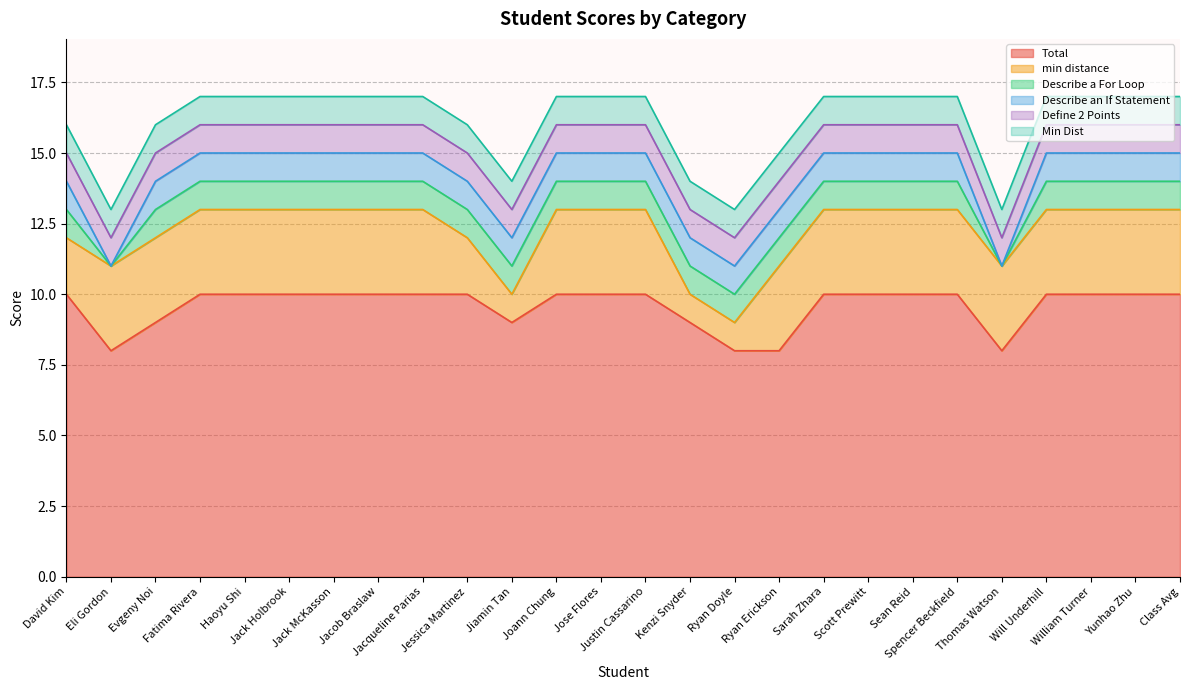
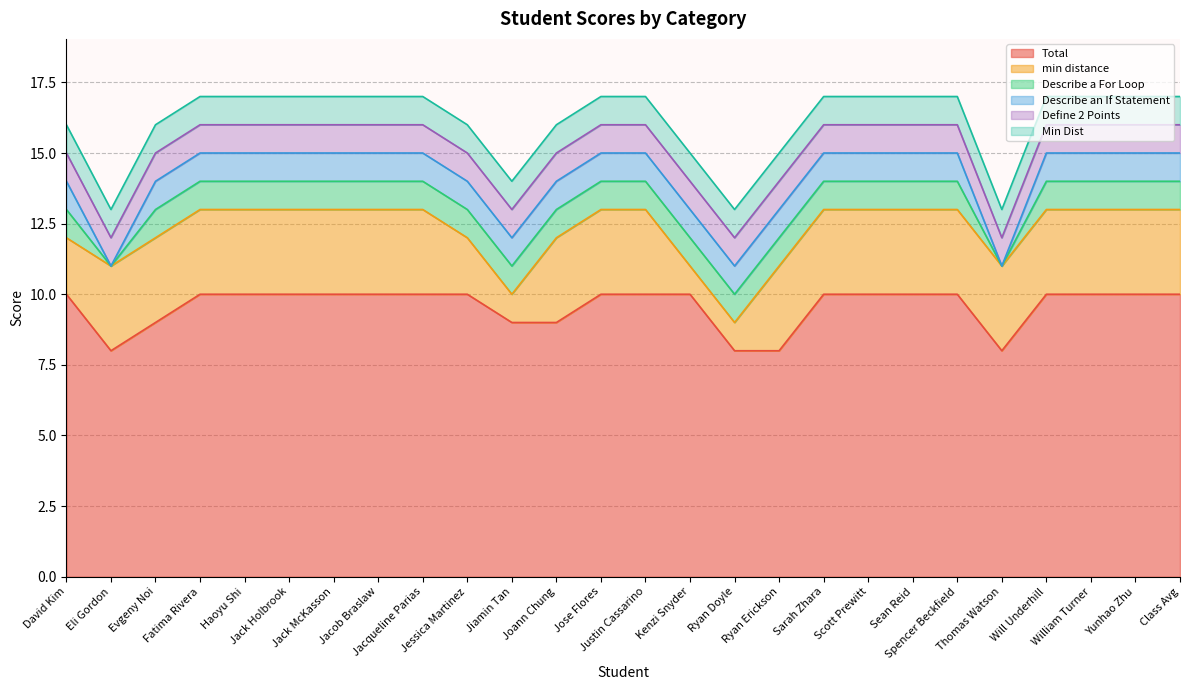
  {
    "Total": {
      "David Kim": 10,
      "Eli Gordon": 8,
      "Evgeny Noi": 9,
      "Fatima Rivera": 10,
      "Haoyu Shi": 10,
      "Jack Holbrook": 10,
      "Jack McKasson": 10,
      "Jacob Braslaw": 10,
      "Jacqueline Parias": 10,
      "Jessica Martinez": 10,
      "Jiamin Tan": 9,
-     "Joann Chung": 10,
+     "Joann Chung": 9,
      "Jose Flores": 10,
      "Justin Cassarino": 10,
-     "Kenzi Snyder": 9,
+     "Kenzi Snyder": 10,
      "Ryan Doyle": 8,
      "Ryan Erickson": 8,
      "Sarah Zhara": 10,
      "Scott Prewitt": 10,
      "Sean Reid": 10,
      "Spencer Beckfield": 10,
      "Thomas Watson": 8,
      "Will Underhill": 10,
      "William Turner": 10,
      "Yunhao Zhu": 10,
      "Class Avg": 10
    },
    "min distance": {
      "David Kim": 2,
      "Evgeny Noi": 3,
      "Fatima Rivera": 3,
      "Haoyu Shi": 3,
      "Jack Holbrook": 3,
      "Jack McKasson": 3,
      "Jacob Braslaw": 3,
      "Jacqueline Parias": 3,
      "Jessica Martinez": 2,
      "Jiamin Tan": 1,
      "Joann Chung": 3,
      "Jose Flores": 3,
      "Justin Cassarino": 3,
      "Kenzi Snyder": 1,
      "Ryan Doyle": 1,
      "Ryan Erickson": 3,
      "Sarah Zhara": 3,
      "Scott Prewitt": 3,
      "Sean Reid": 3,
      "Spencer Beckfield": 3,
      "Will Underhill": 3,
      "William Turner": 3,
      "Yunhao Zhu": 3,
      "Class Avg": 3
    },
    "Define 2 Points": {
      "David Kim": 1,
      "Eli Gordon": 1,
      "Evgeny Noi": 1,
      "Fatima Rivera": 1,
      "Haoyu Shi": 1,
      "Jack Holbrook": 1,
      "Jack McKasson": 1,
      "Jacob Braslaw": 1,
      "Jacqueline Parias": 1,
      "Jessica Martinez": 1,
      "Jiamin Tan": 1,
      "Joann Chung": 1,
      "Jose Flores": 1,
      "Justin Cassarino": 1,
      "Kenzi Snyder": 1,
      "Ryan Doyle": 1,
      "Ryan Erickson": 1,
      "Sarah Zhara": 1,
      "Scott Prewitt": 1,
      "Sean Reid": 1,
      "Spencer Beckfield": 1,
      "Thomas Watson": 1,
      "Class Avg": 1
    }
  }
